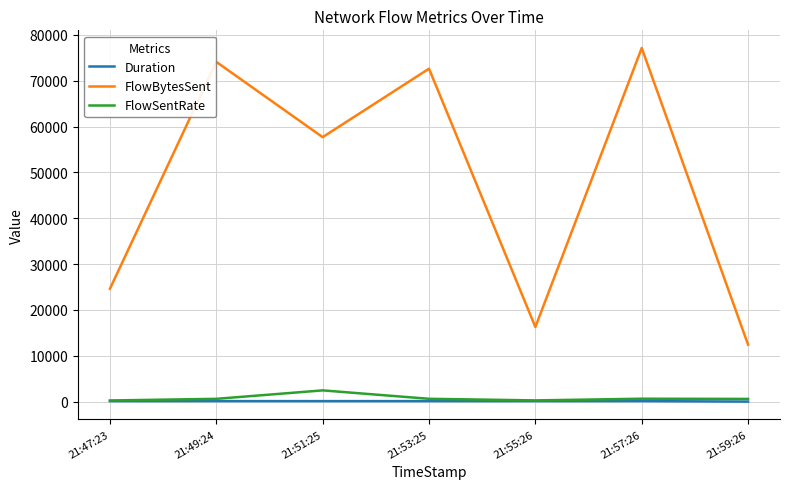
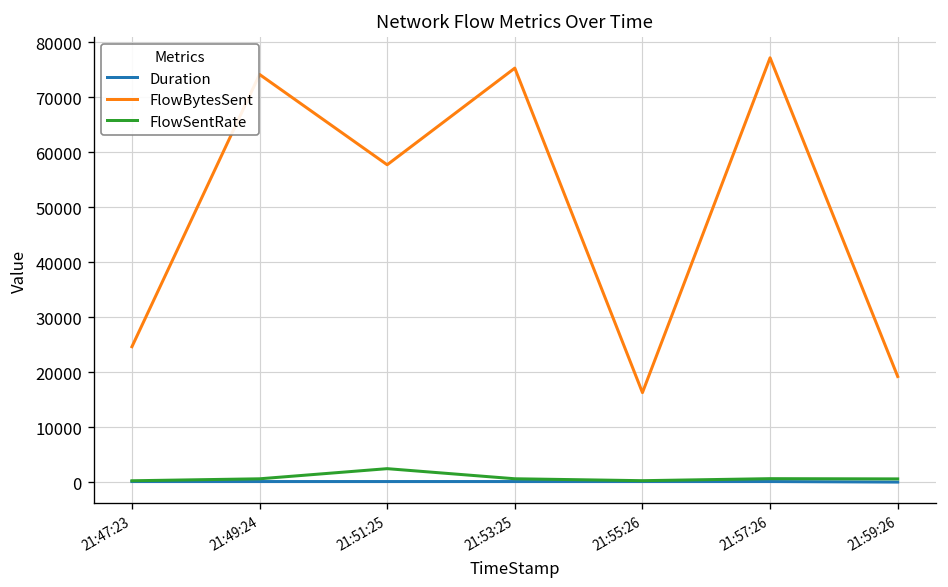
  {
    "Duration": {
      "21:51:25": 0,
      "21:59:26": 0
    },
    "FlowBytesSent": {
      "21:47:23": 25000,
      "21:49:24": 74000,
      "21:51:25": 58000,
-     "21:53:25": 73000,
+     "21:53:25": 75000,
      "21:55:26": 16000,
      "21:57:26": 77000,
-     "21:59:26": 12000
+     "21:59:26": 19000
    },
    "FlowSentRate": {
      "21:51:25": 2000,
      "21:59:26": 1000
    }
  }
